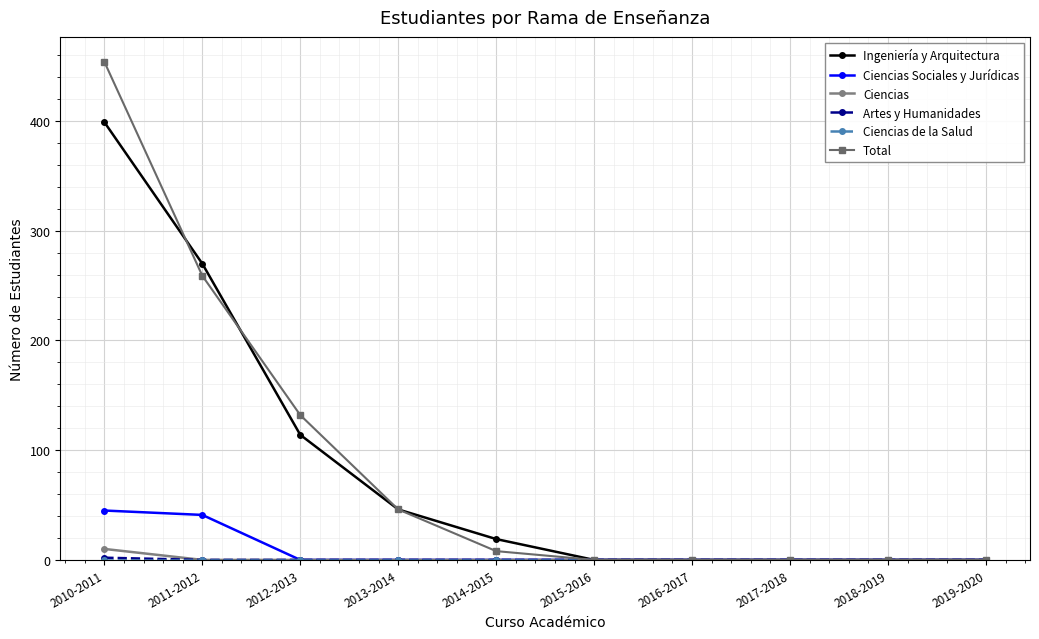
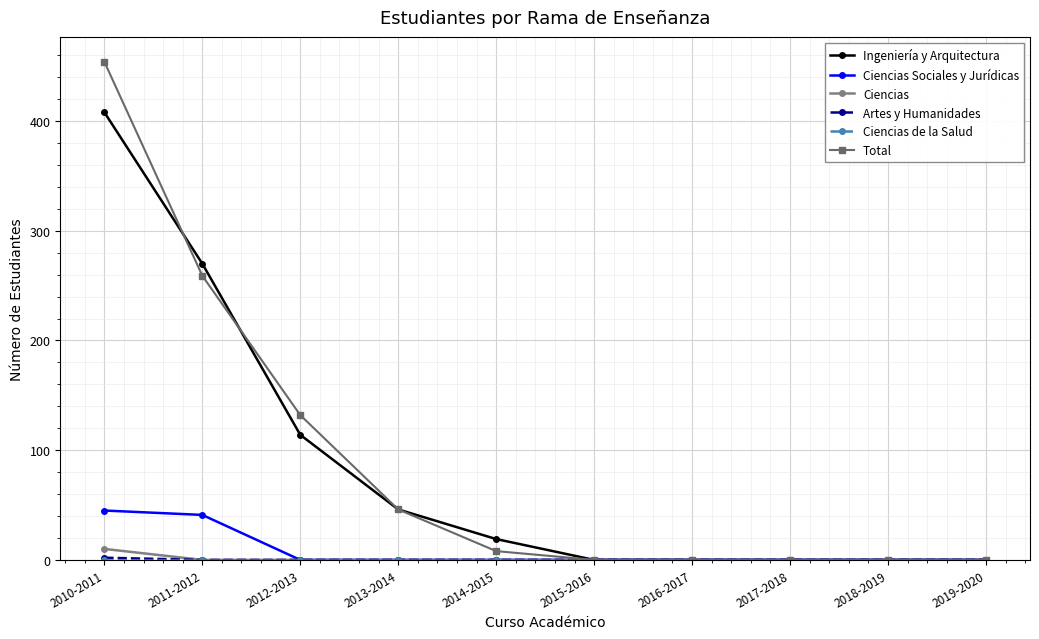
  {
    "Ingeniería y Arquitectura": {
-     "2010-2011": 399,
+     "2010-2011": 408,
      "2011-2012": 270,
      "2012-2013": 114,
      "2014-2015": 19
    },
    "Ciencias Sociales y Jurídicas": {
      "2010-2011": 45,
      "2011-2012": 41
    }
  }
